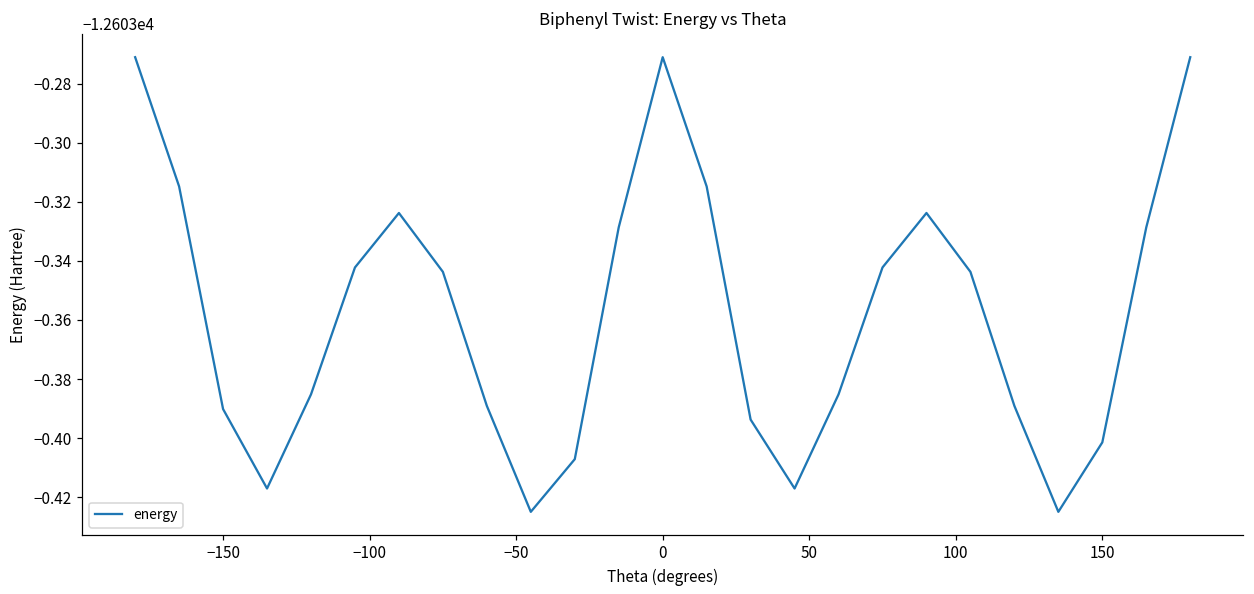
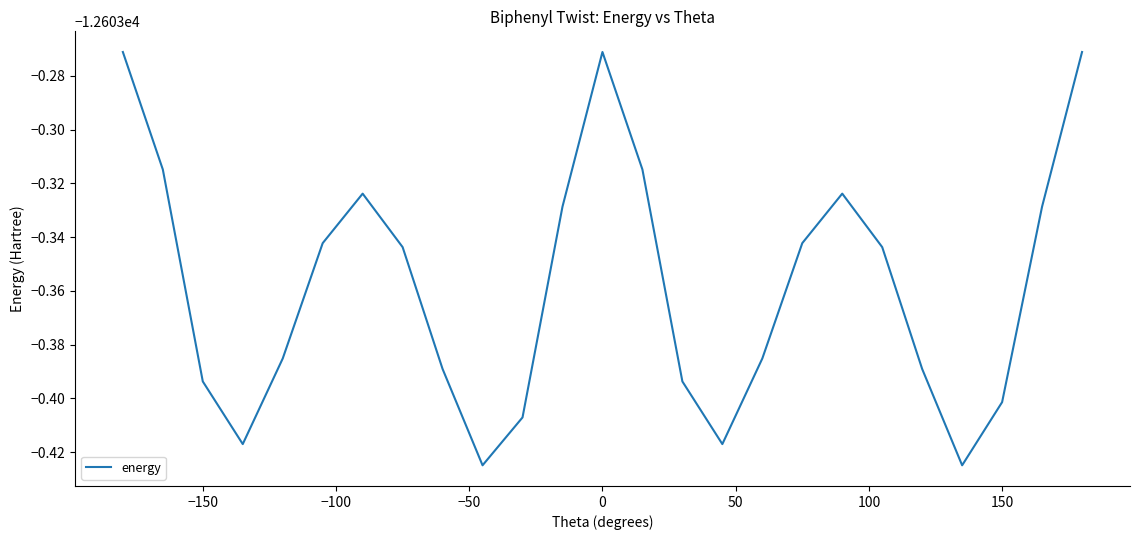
  {
-   "−150": -12603.390,
+   "−150": -12603.394,
    "0": -12603.271,
    "150": -12603.401
  }
